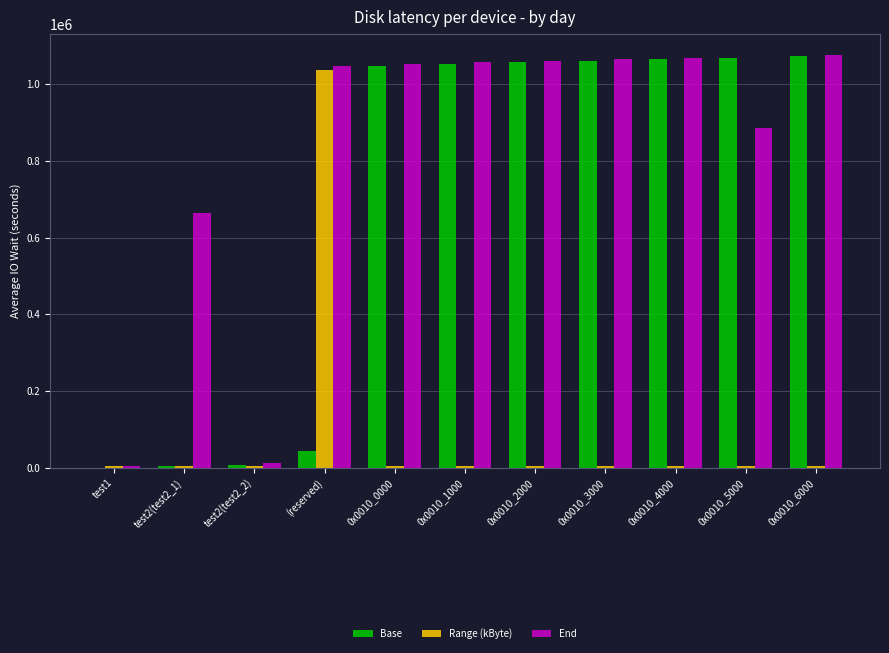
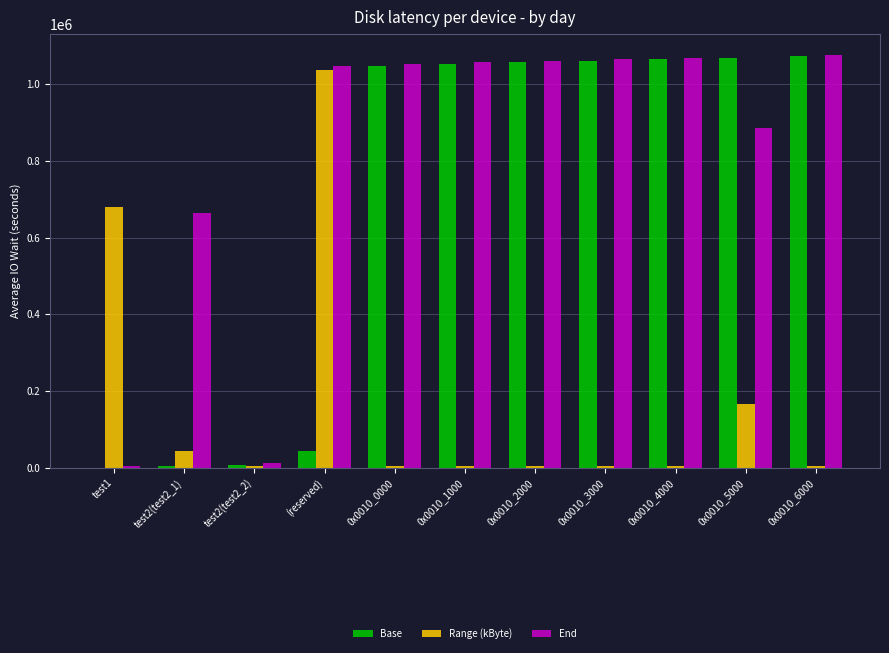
  {
    "Base": {
      "test1": 0,
      "test2(test2_2)": 10000,
      "(reserved)": 40000,
      "0x0010_0000": 1050000,
      "0x0010_1000": 1050000,
      "0x0010_2000": 1060000,
      "0x0010_3000": 1060000,
      "0x0010_4000": 1060000,
      "0x0010_5000": 1070000,
      "0x0010_6000": 1070000
    },
    "Range (kByte)": {
-     "test1": 0,
-     "test2(test2_1)": 0,
+     "test1": 680000,
+     "test2(test2_1)": 40000,
      "(reserved)": 1040000,
-     "0x0010_5000": 0
+     "0x0010_5000": 170000
    },
    "End": {
      "test2(test2_1)": 660000,
      "test2(test2_2)": 10000,
      "(reserved)": 1050000,
      "0x0010_0000": 1050000,
      "0x0010_1000": 1060000,
      "0x0010_2000": 1060000,
      "0x0010_3000": 1060000,
      "0x0010_4000": 1070000,
      "0x0010_5000": 890000,
      "0x0010_6000": 1080000
    }
  }
